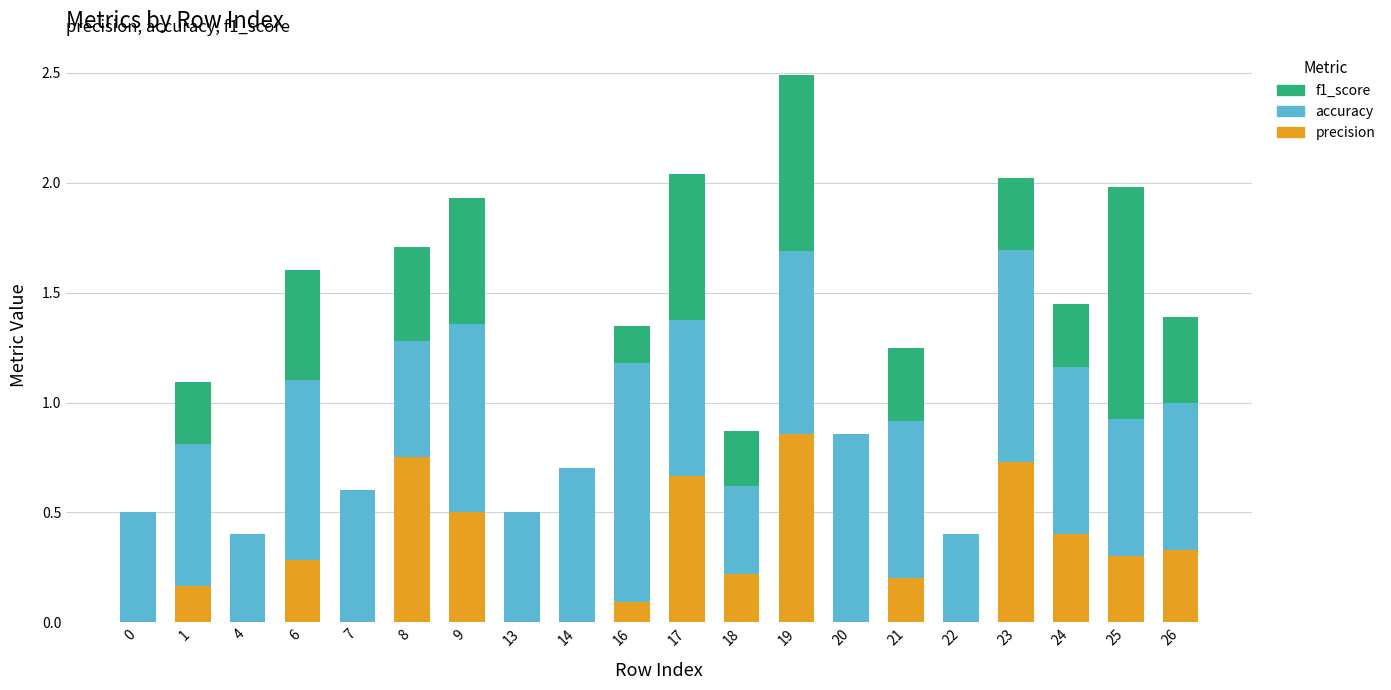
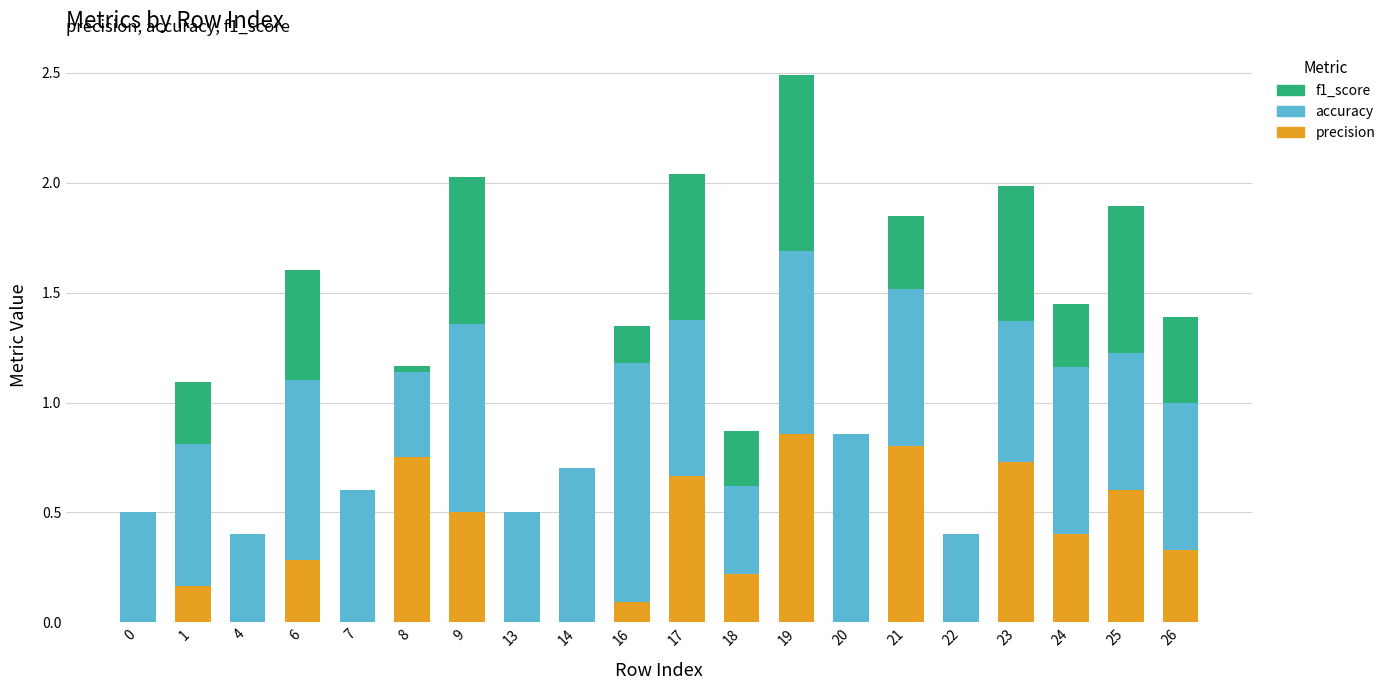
  {
    "precision": {
      "0": 0.0,
      "1": 0.17,
      "4": 0.0,
      "6": 0.29,
      "7": 0.0,
      "8": 0.75,
      "9": 0.5,
      "13": 0.0,
      "14": 0.0,
      "16": 0.1,
      "17": 0.67,
      "18": 0.22,
      "19": 0.86,
      "20": 0.0,
-     "21": 0.2,
+     "21": 0.8,
      "22": 0.0,
      "23": 0.73,
      "24": 0.4,
-     "25": 0.3,
+     "25": 0.6,
      "26": 0.33
    },
    "accuracy": {
      "0": 0.50,
      "1": 0.64,
      "4": 0.40,
      "6": 0.82,
      "7": 0.60,
-     "8": 0.53,
+     "8": 0.39,
      "9": 0.86,
      "13": 0.50,
      "14": 0.70,
      "16": 1.09,
      "17": 0.71,
      "18": 0.40,
      "19": 0.83,
      "20": 0.86,
      "21": 0.71,
      "22": 0.40,
-     "23": 0.96,
+     "23": 0.64,
      "24": 0.76,
      "25": 0.63,
      "26": 0.67
    },
    "f1_score": {
      "0": 0.00,
      "1": 0.29,
      "4": 0.00,
      "6": 0.50,
      "7": 0.00,
-     "8": 0.43,
-     "9": 0.57,
+     "8": 0.03,
+     "9": 0.67,
      "13": 0.00,
      "14": 0.00,
      "16": 0.17,
      "17": 0.67,
      "18": 0.25,
      "19": 0.80,
      "20": 0.00,
      "21": 0.33,
      "22": 0.00,
-     "23": 0.33,
+     "23": 0.62,
      "24": 0.29,
-     "25": 1.06,
+     "25": 0.67,
      "26": 0.39
    }
  }
